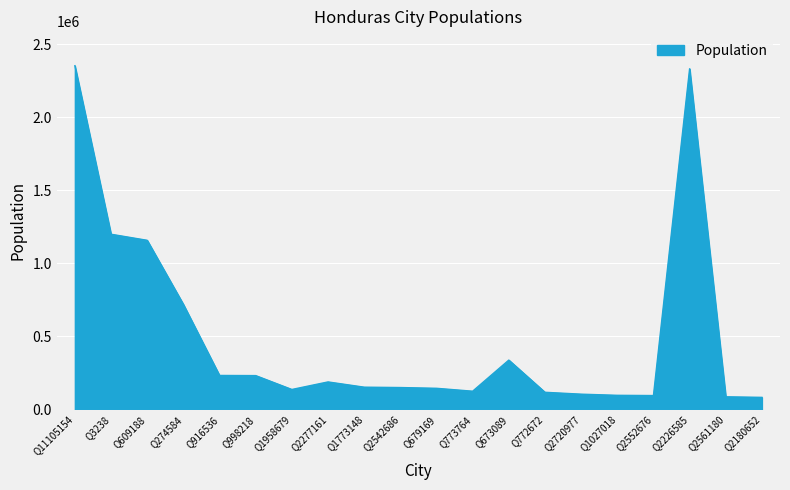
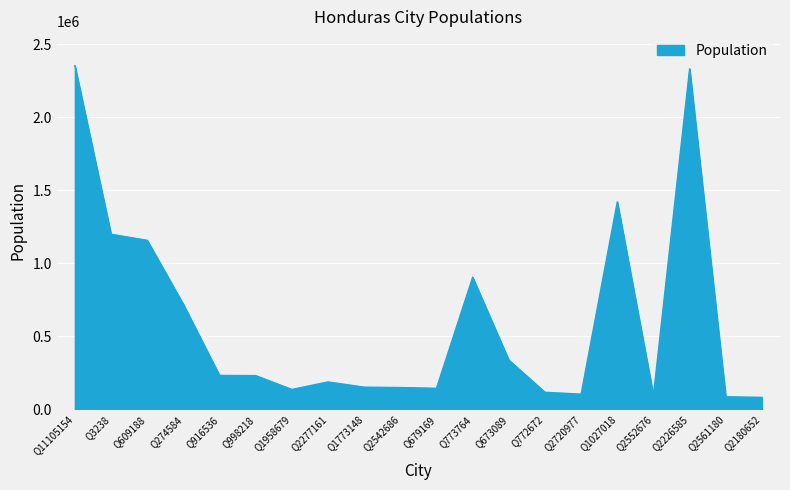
  {
    "Q11105154": 2350000,
    "Q3238": 1200000,
    "Q609188": 1160000,
    "Q274584": 720000,
    "Q916536": 230000,
    "Q998218": 230000,
    "Q1958679": 140000,
    "Q2277161": 190000,
    "Q1773148": 150000,
    "Q2542686": 150000,
    "Q679169": 140000,
-   "Q773764": 120000,
+   "Q773764": 900000,
    "Q673089": 340000,
    "Q772672": 120000,
    "Q2720977": 100000,
-   "Q1027018": 100000,
+   "Q1027018": 1420000,
    "Q2552676": 100000,
    "Q2226585": 2330000,
    "Q2561180": 90000,
    "Q2180652": 80000
  }
